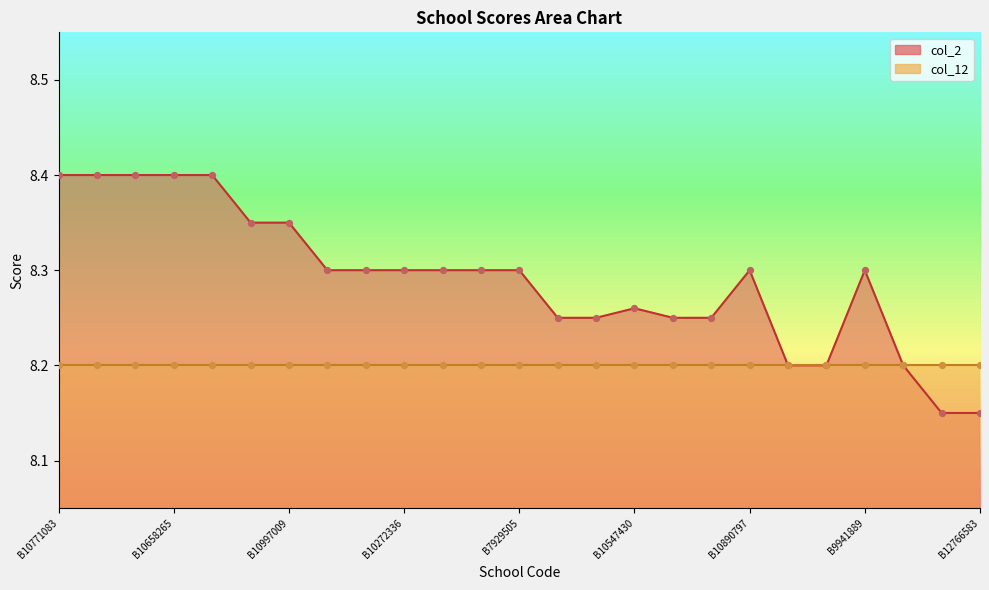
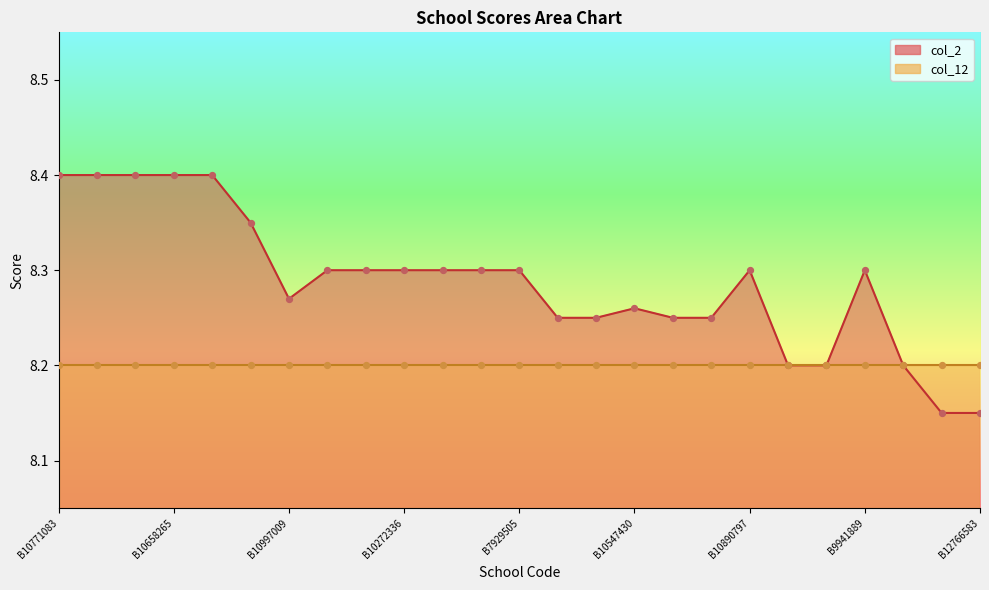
  {
    "col_2": {
      "B10771083": 8.40,
      "B10658265": 8.40,
-     "B10997009": 8.35,
+     "B10997009": 8.27,
      "B10272336": 8.30,
      "B7929505": 8.30,
      "B10547430": 8.26,
      "B10890797": 8.30,
      "B9941889": 8.30,
      "B12766583": 8.15
    },
    "col_12": {
      "B10771083": 8.20,
      "B10658265": 8.20,
      "B10997009": 8.20,
      "B10272336": 8.20,
      "B7929505": 8.20,
      "B10547430": 8.20,
      "B10890797": 8.20,
      "B9941889": 8.20,
      "B12766583": 8.20
    }
  }
